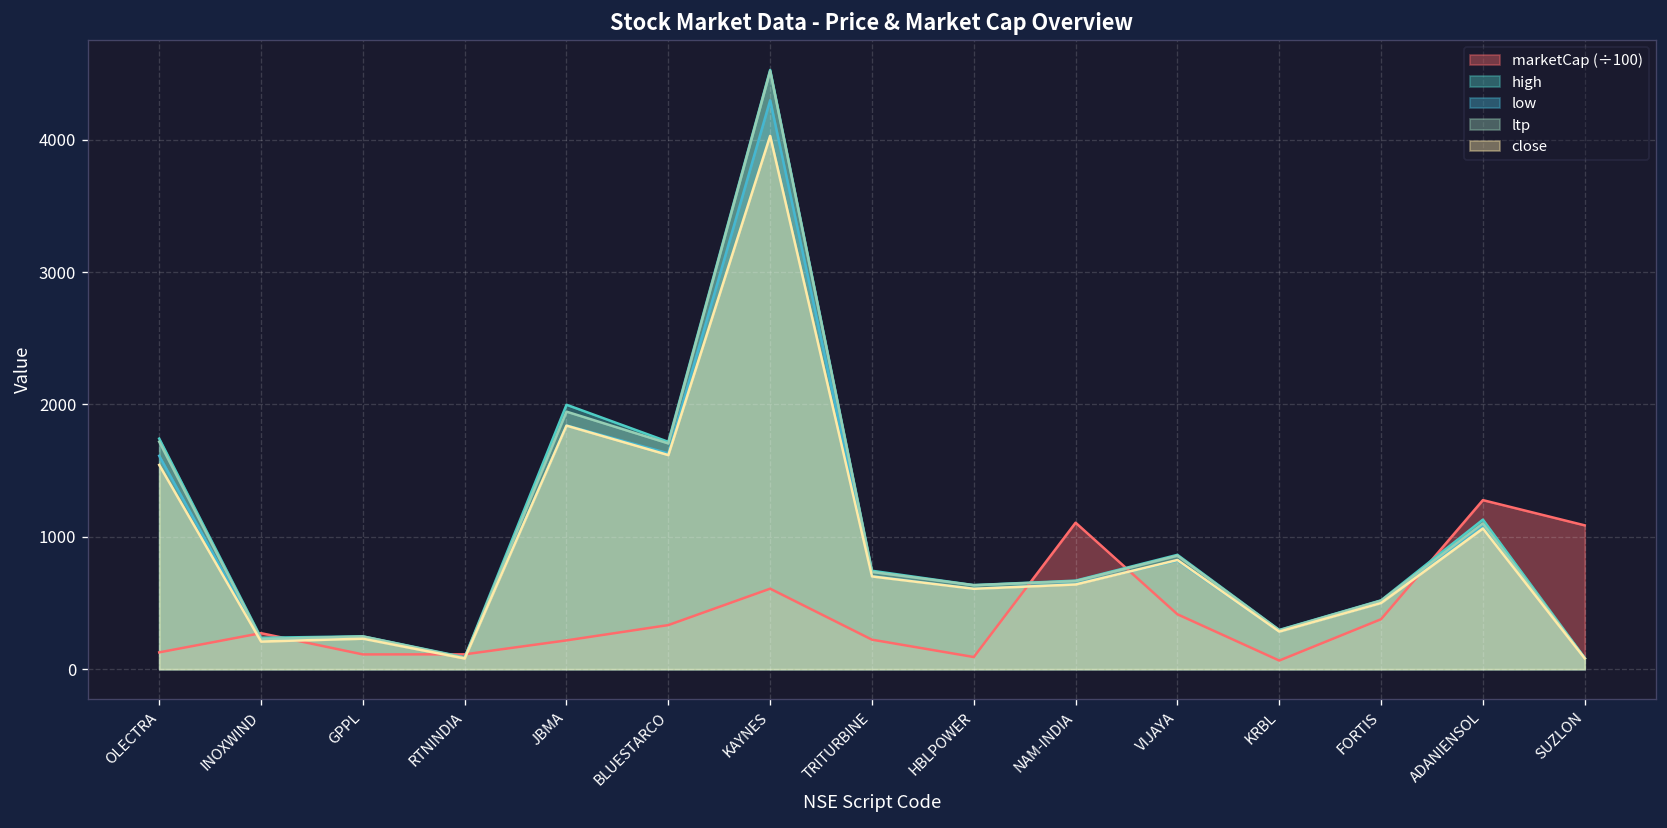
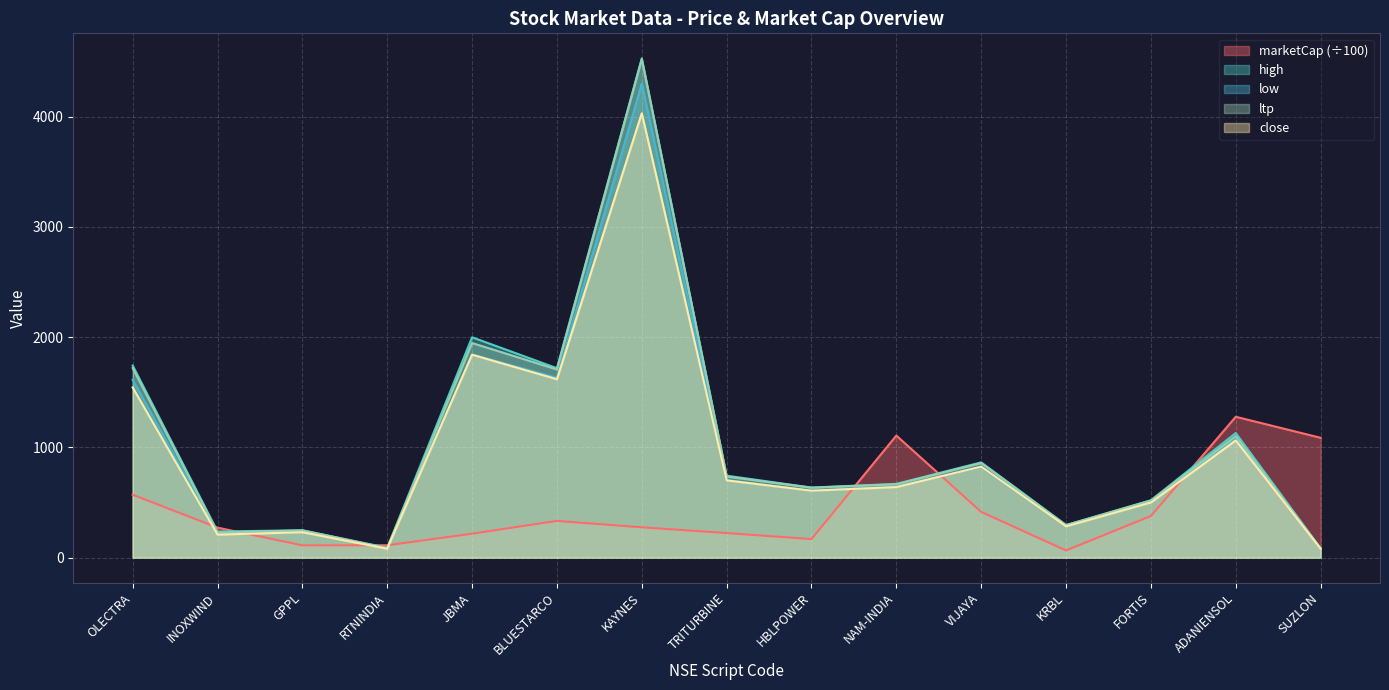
  {
    "marketCap (÷100)": {
-     "OLECTRA": 130,
+     "OLECTRA": 570,
      "INOXWIND": 270,
      "GPPL": 110,
      "JBMA": 220,
      "BLUESTARCO": 330,
-     "KAYNES": 610,
+     "KAYNES": 270,
      "TRITURBINE": 220,
-     "HBLPOWER": 90,
+     "HBLPOWER": 170,
      "NAM-INDIA": 1110,
      "VIJAYA": 410,
      "KRBL": 60,
      "FORTIS": 380,
      "ADANIENSOL": 1280,
      "SUZLON": 1090
    },
    "close": {
      "OLECTRA": 1540,
      "KAYNES": 4030,
      "ADANIENSOL": 1060
    }
  }
